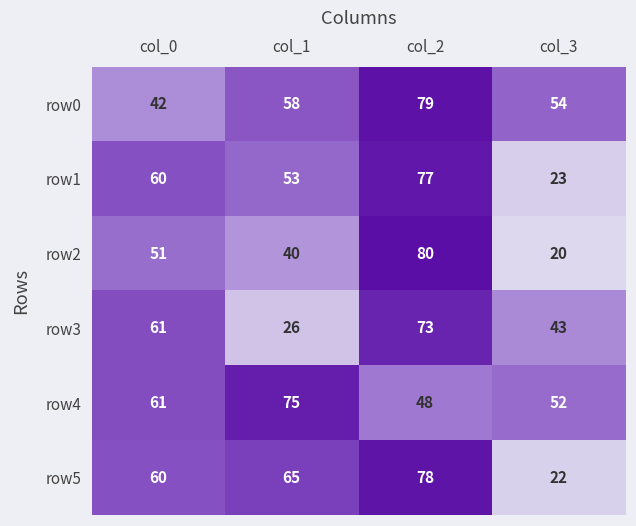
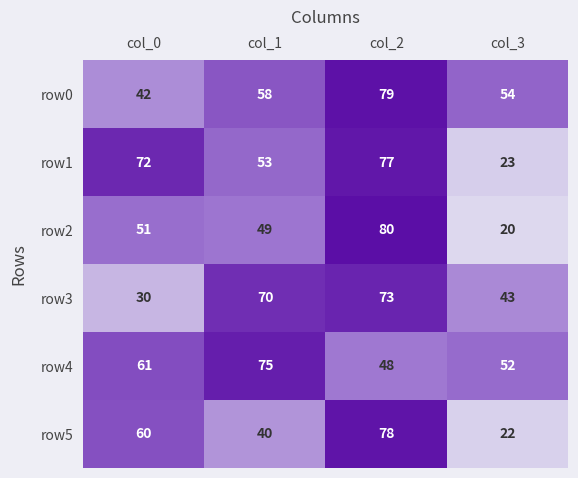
  {
    "row0": {
      "col_0": 42,
      "col_1": 58,
      "col_2": 79,
      "col_3": 54
    },
    "row1": {
-     "col_0": 60,
+     "col_0": 72,
      "col_1": 53,
      "col_2": 77,
      "col_3": 23
    },
    "row2": {
      "col_0": 51,
-     "col_1": 40,
+     "col_1": 49,
      "col_2": 80,
      "col_3": 20
    },
    "row3": {
-     "col_0": 61,
-     "col_1": 26,
+     "col_0": 30,
+     "col_1": 70,
      "col_2": 73,
      "col_3": 43
    },
    "row4": {
      "col_0": 61,
      "col_1": 75,
      "col_2": 48,
      "col_3": 52
    },
    "row5": {
      "col_0": 60,
-     "col_1": 65,
+     "col_1": 40,
      "col_2": 78,
      "col_3": 22
    }
  }
